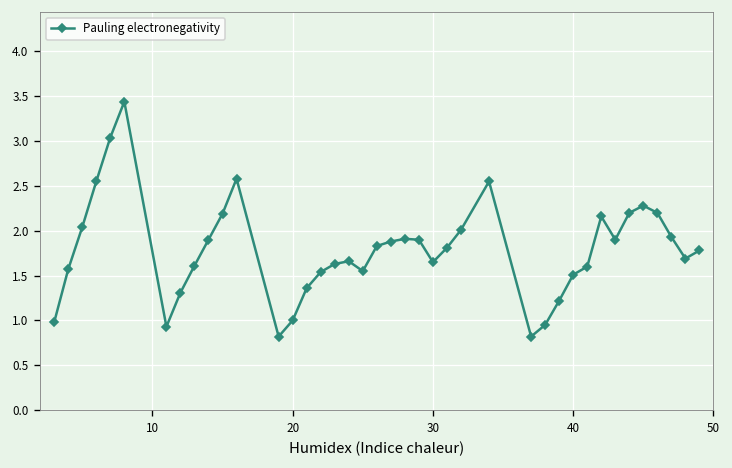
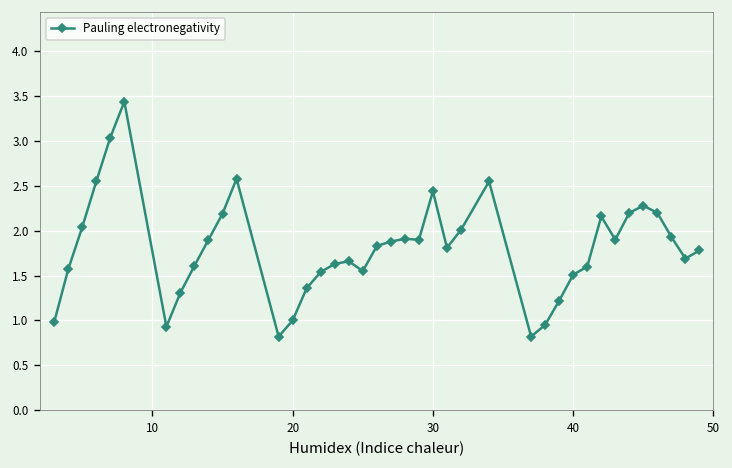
  {
    "20": 1.0,
-   "30": 1.7,
+   "30": 2.4,
    "40": 1.5
  }
